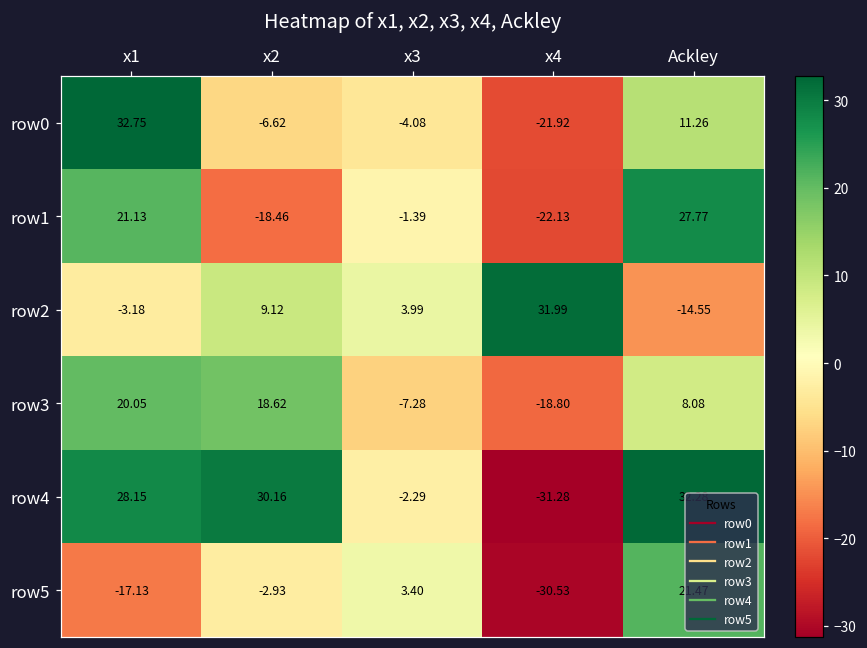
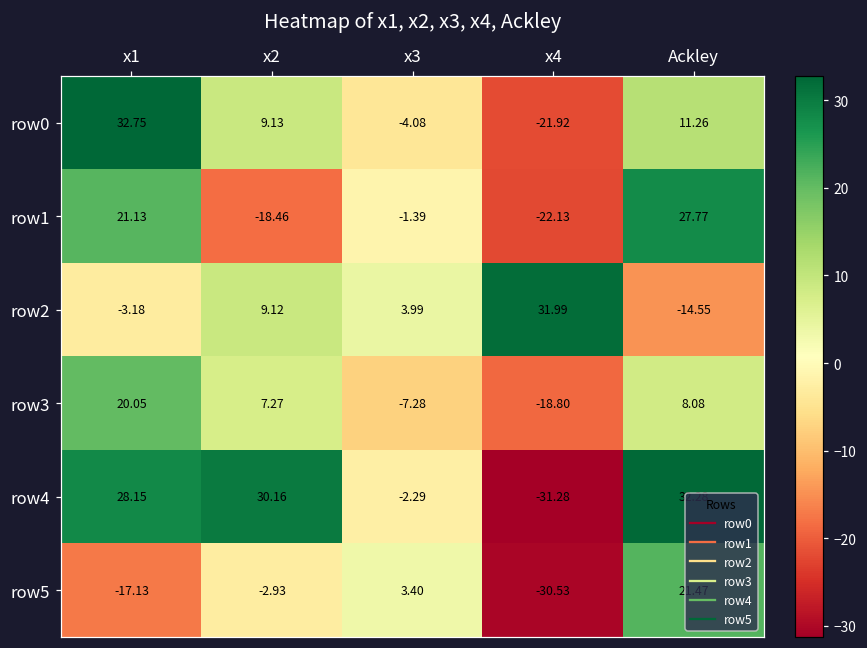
  {
    "row0": {
      "x1": 32.75,
-     "x2": -6.62,
+     "x2": 9.13,
      "x3": -4.08,
      "x4": -21.92,
      "Ackley": 11.26
    },
    "row1": {
      "x1": 21.13,
      "x2": -18.46,
      "x3": -1.39,
      "x4": -22.13,
      "Ackley": 27.77
    },
    "row2": {
      "x1": -3.18,
      "x2": 9.12,
      "x3": 3.99,
      "x4": 31.99,
      "Ackley": -14.55
    },
    "row3": {
      "x1": 20.05,
-     "x2": 18.62,
+     "x2": 7.27,
      "x3": -7.28,
      "x4": -18.80,
      "Ackley": 8.08
    },
    "row4": {
      "x1": 28.15,
      "x2": 30.16,
      "x3": -2.29,
      "x4": -31.28,
      "Ackley": 32.28
    },
    "row5": {
      "x1": -17.13,
      "x2": -2.93,
      "x3": 3.40,
      "x4": -30.53
    }
  }
